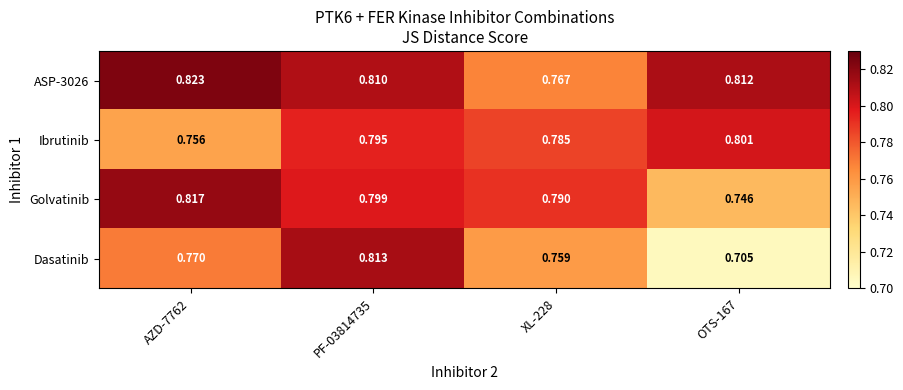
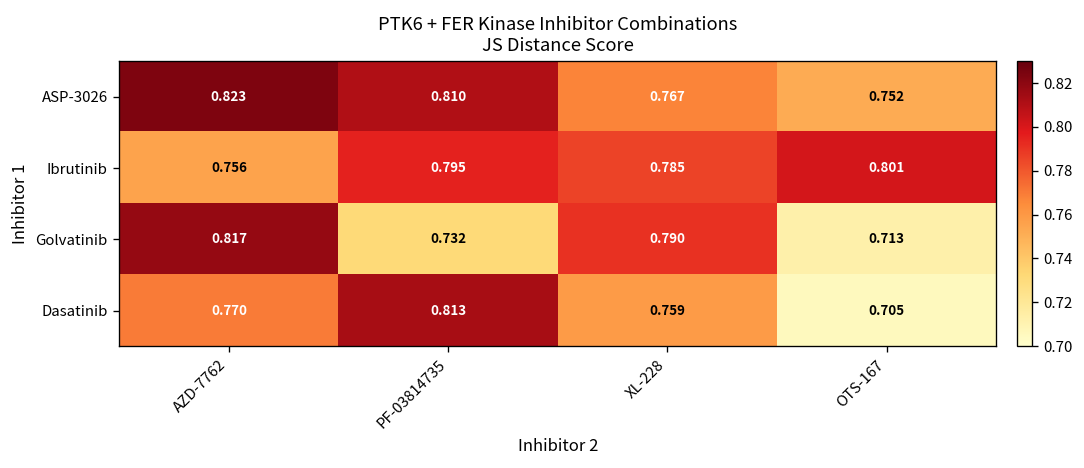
  {
    "ASP-3026": {
      "AZD-7762": 0.823,
      "PF-03814735": 0.810,
      "XL-228": 0.767,
-     "OTS-167": 0.812
+     "OTS-167": 0.752
    },
    "Ibrutinib": {
      "AZD-7762": 0.756,
      "PF-03814735": 0.795,
      "XL-228": 0.785,
      "OTS-167": 0.801
    },
    "Golvatinib": {
      "AZD-7762": 0.817,
-     "PF-03814735": 0.799,
+     "PF-03814735": 0.732,
      "XL-228": 0.790,
-     "OTS-167": 0.746
+     "OTS-167": 0.713
    },
    "Dasatinib": {
      "AZD-7762": 0.770,
      "PF-03814735": 0.813,
      "XL-228": 0.759,
      "OTS-167": 0.705
    }
  }
